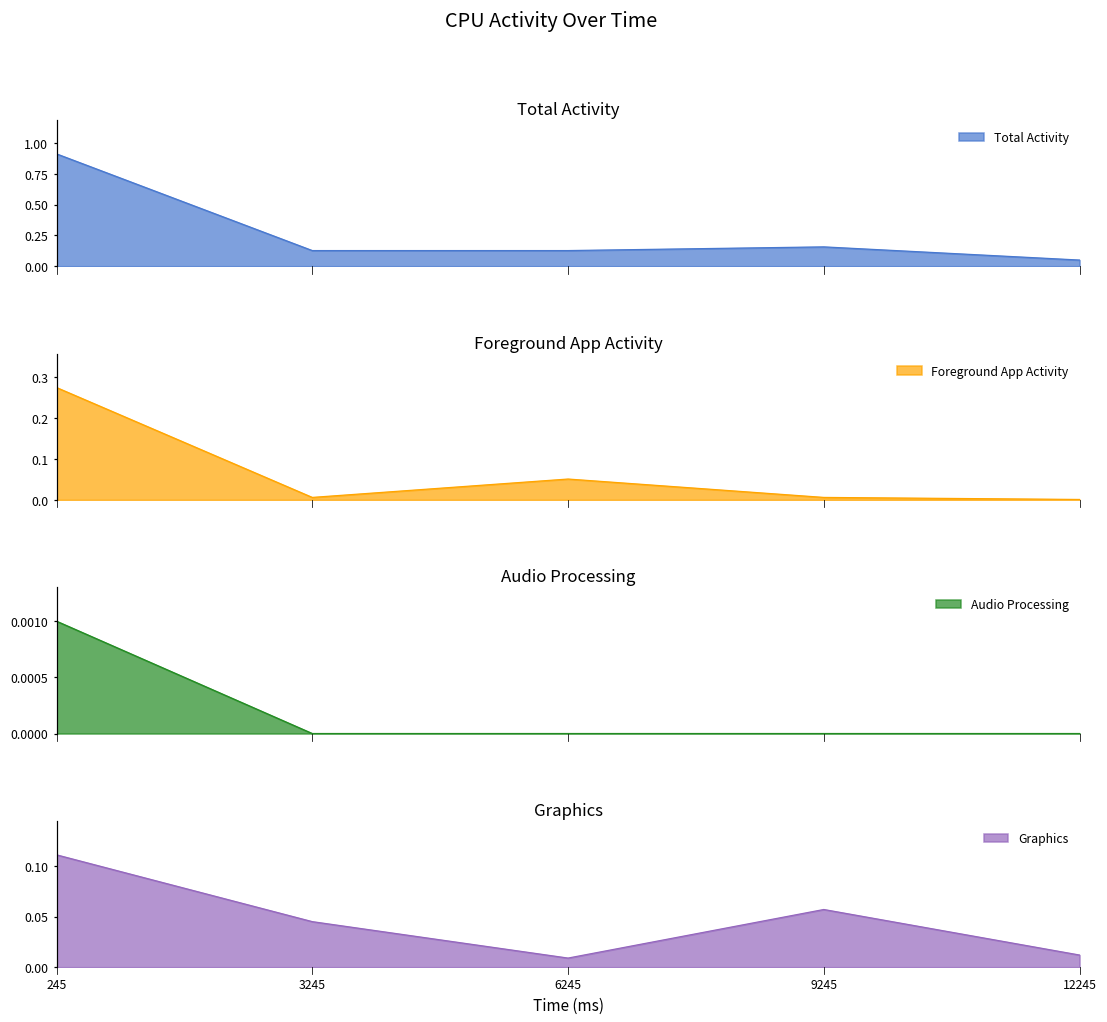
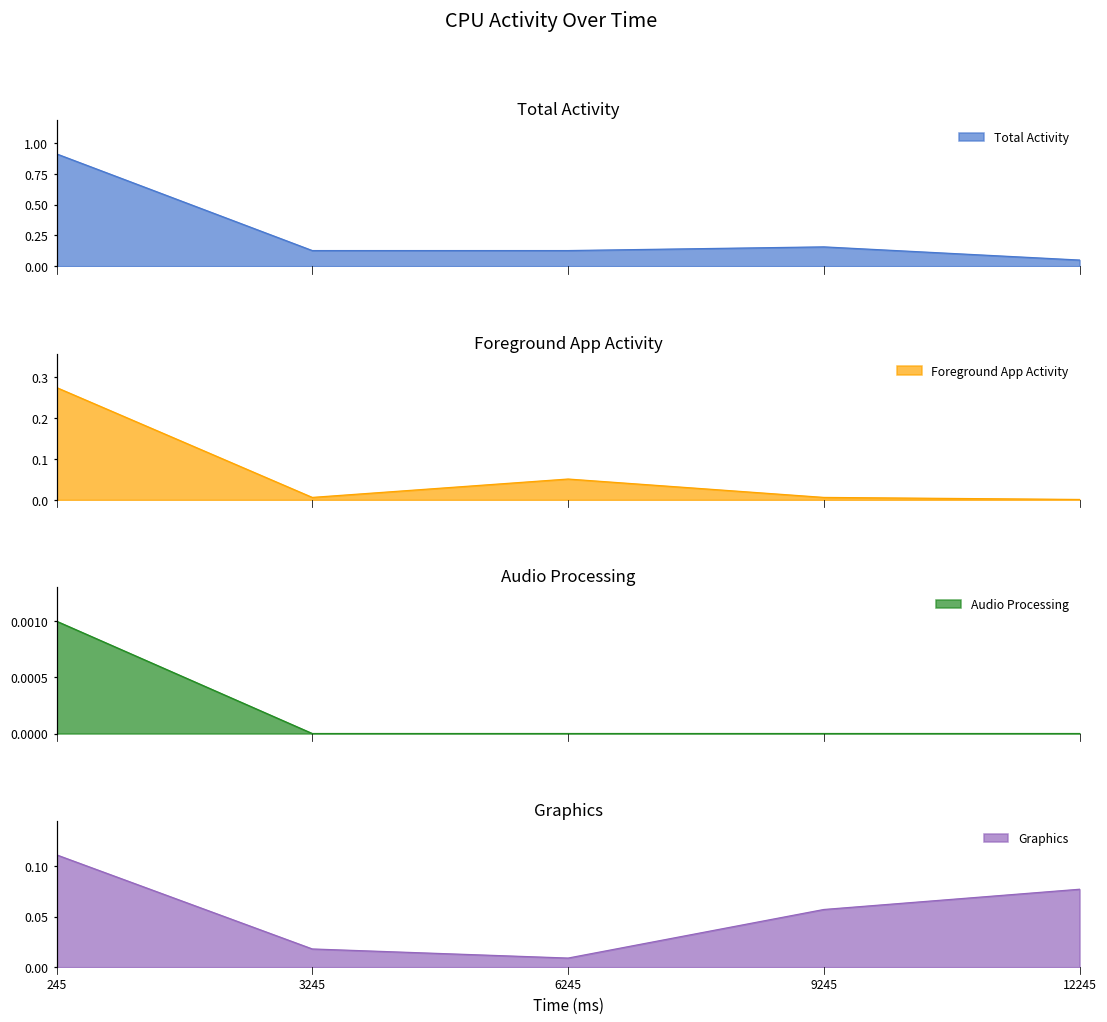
  {
    "Graphics": {
      "245": 0.11,
-     "3245": 0.05,
+     "3245": 0.02,
      "6245": 0.01,
      "9245": 0.06,
-     "12245": 0.01
+     "12245": 0.08
    }
  }
